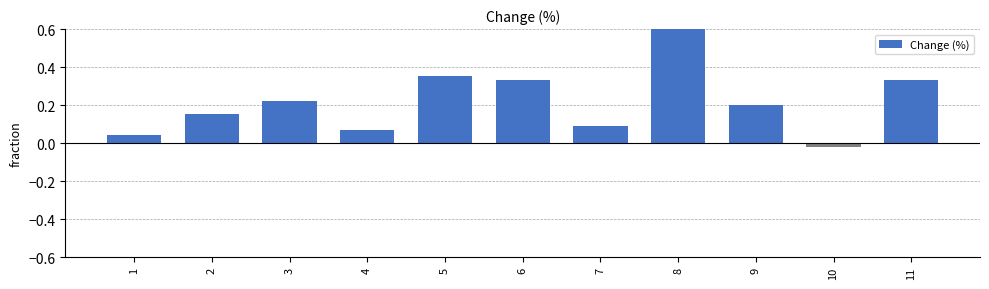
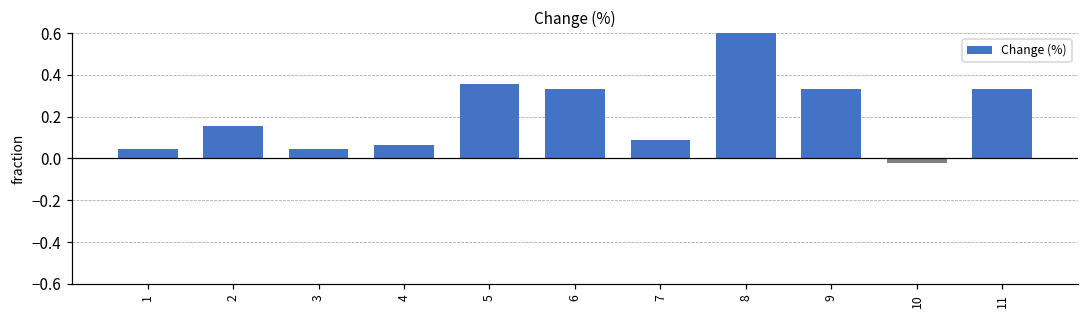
  {
    "1": 0.04,
    "2": 0.16,
-   "3": 0.22,
+   "3": 0.04,
    "4": 0.07,
    "5": 0.36,
    "6": 0.33,
    "7": 0.09,
    "8": 0.60,
-   "9": 0.20,
+   "9": 0.33,
    "10": -0.02,
    "11": 0.33
  }
